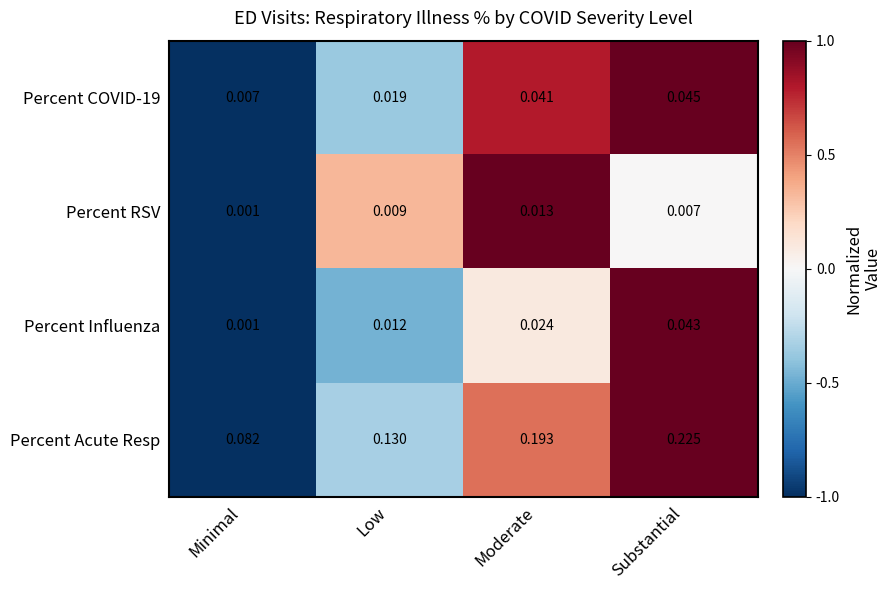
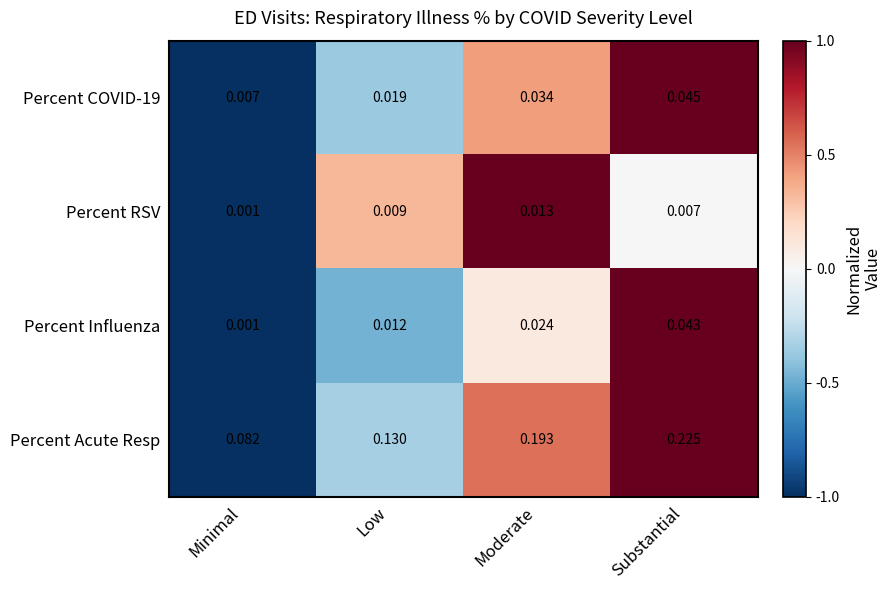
  {
    "Percent COVID-19": {
      "Minimal": 0.007,
      "Low": 0.019,
-     "Moderate": 0.041,
+     "Moderate": 0.034,
      "Substantial": 0.045
    },
    "Percent RSV": {
      "Minimal": 0.001,
      "Low": 0.009,
      "Moderate": 0.013,
      "Substantial": 0.007
    },
    "Percent Influenza": {
      "Minimal": 0.001,
      "Low": 0.012,
      "Moderate": 0.024,
      "Substantial": 0.043
    },
    "Percent Acute Resp": {
      "Minimal": 0.082,
      "Low": 0.130,
      "Moderate": 0.193,
      "Substantial": 0.225
    }
  }
